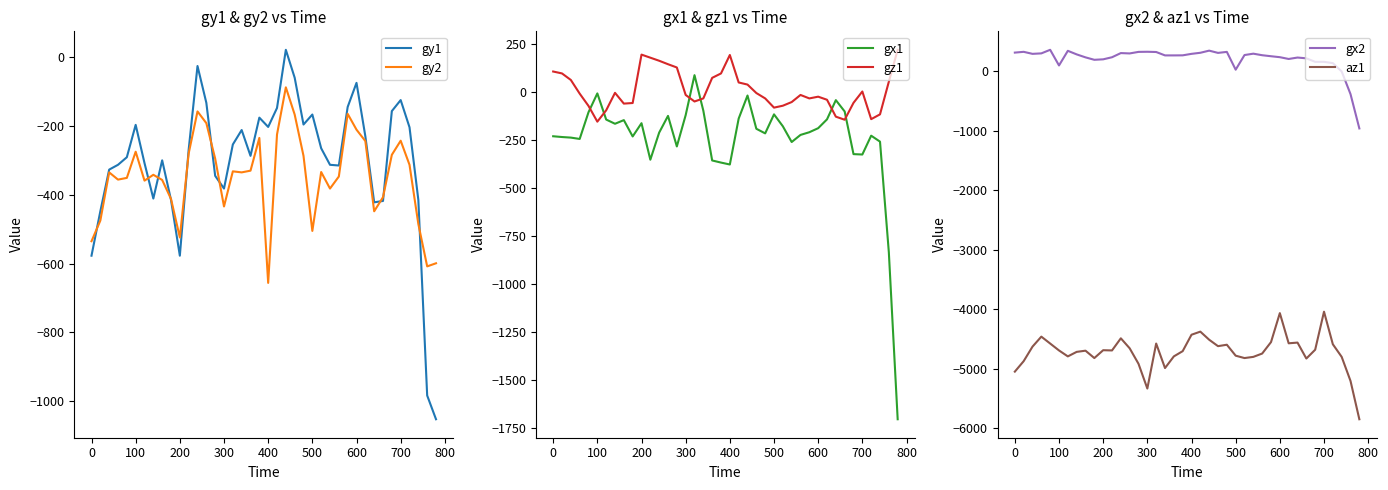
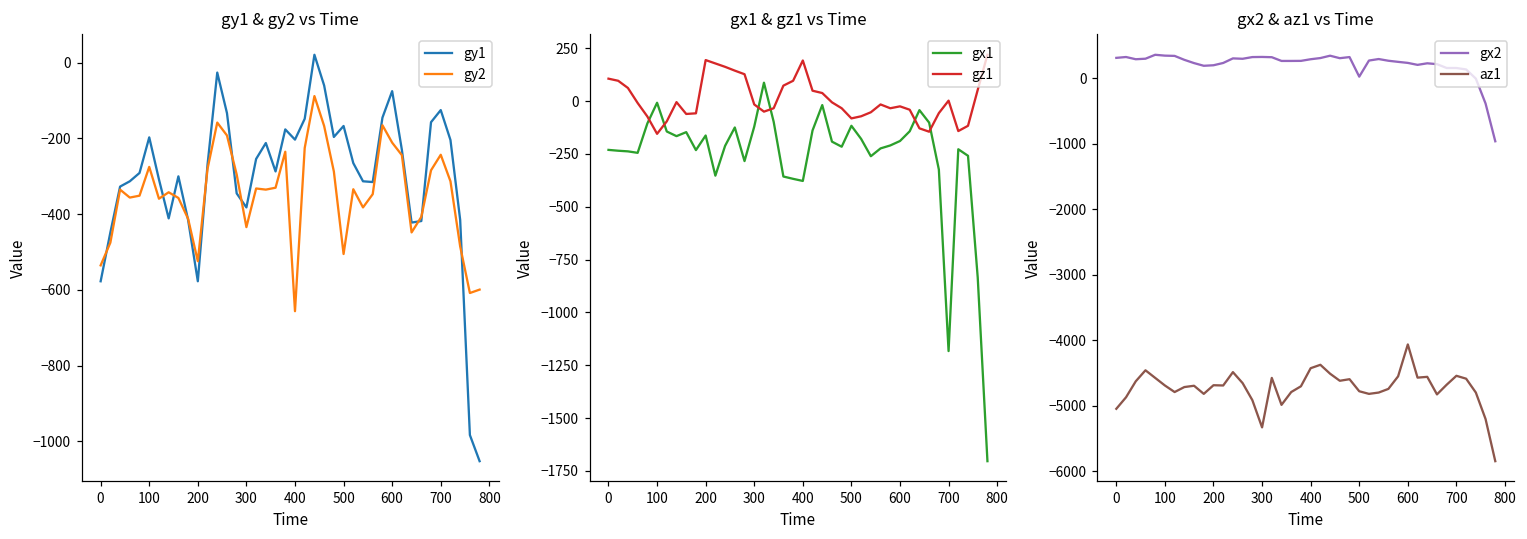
  {
    "gy1 & gy2 vs Time": {
      "gy1": {
        "0": -580,
        "100": -200,
        "200": -580,
        "300": -380,
        "400": -200,
        "500": -170,
        "600": -80,
        "700": -130
      },
      "gy2": {
        "0": -540,
        "100": -280,
        "200": -520,
        "300": -430,
        "400": -660,
        "500": -510,
        "600": -210,
        "700": -240
      }
    },
    "gx1 & gz1 vs Time": {
      "gx1": {
        "0": -230,
        "100": -10,
        "200": -160,
        "300": -120,
        "400": -380,
        "500": -120,
        "600": -190,
-       "700": -330
+       "700": -1180
      },
      "gz1": {
        "0": 110,
        "100": -160,
        "200": 190,
        "300": -20,
        "400": 190,
        "500": -80,
        "600": -30,
        "700": 0
      }
    },
    "gx2 & az1 vs Time": {
      "gx2": {
        "0": 300,
-       "100": 100,
+       "100": 300,
        "200": 200,
        "300": 300,
        "400": 300,
        "500": 0,
        "600": 200
      },
      "az1": {
        "0": -5000,
        "100": -4700,
        "200": -4700,
        "300": -5300,
        "400": -4400,
        "500": -4800,
        "600": -4100,
-       "700": -4000
+       "700": -4500
      }
    }
  }
